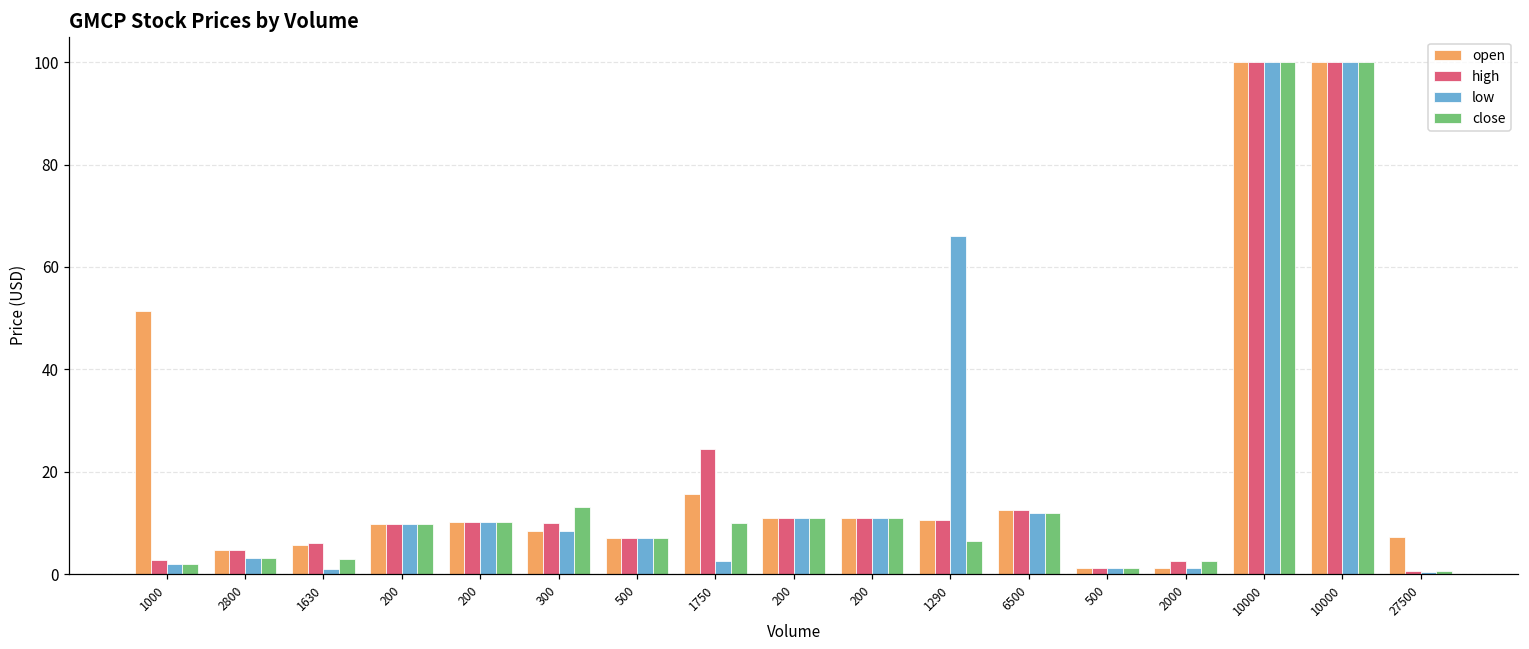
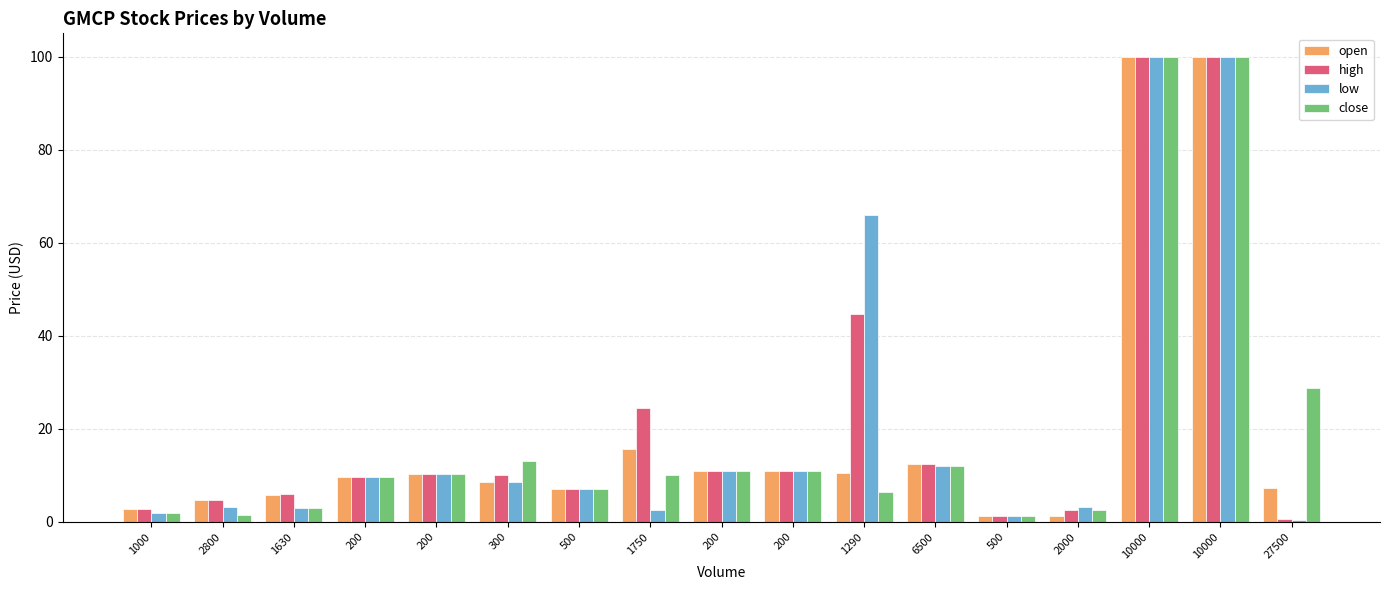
  {
    "open": {
-     "1000": 51,
+     "1000": 3,
      "2800": 5,
      "1630": 6,
      "300": 9,
      "1750": 16,
      "1290": 11,
      "6500": 13,
      "2000": 1,
      "27500": 7
    },
    "high": {
      "1000": 3,
      "2800": 5,
      "1630": 6,
      "300": 10,
      "1750": 24,
-     "1290": 11,
+     "1290": 45,
      "6500": 13,
      "2000": 3,
      "27500": 1
    },
    "low": {
      "1000": 2,
      "2800": 3,
-     "1630": 1,
+     "1630": 3,
      "300": 9,
      "1750": 3,
      "1290": 66,
      "6500": 12,
-     "2000": 1
+     "2000": 3
    },
    "close": {
      "1000": 2,
-     "2800": 3,
+     "2800": 1,
      "1630": 3,
      "300": 13,
      "1750": 10,
      "1290": 7,
      "6500": 12,
      "2000": 3,
-     "27500": 1
+     "27500": 29
    }
  }
